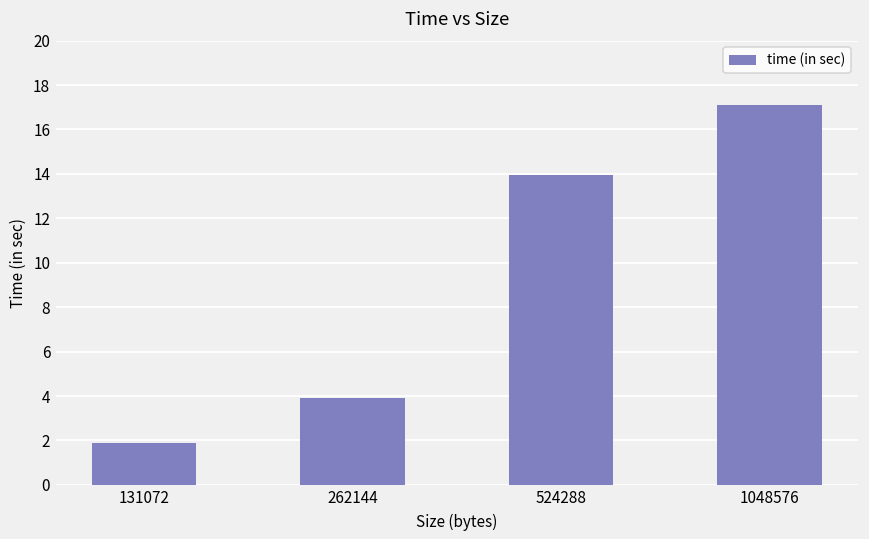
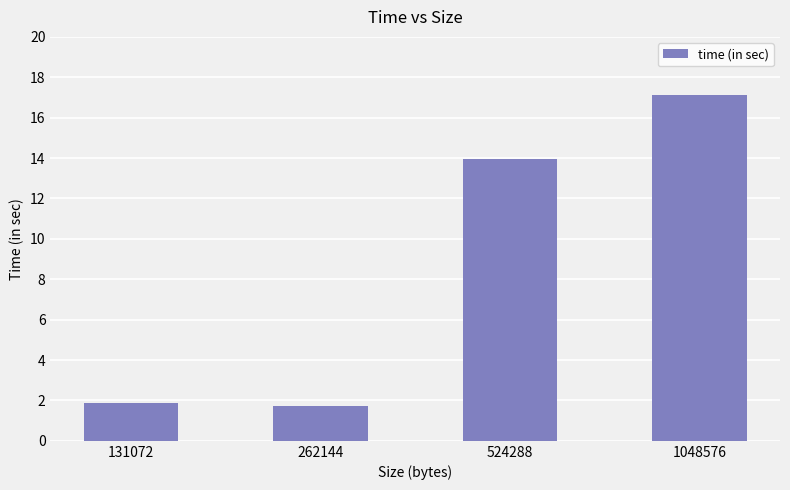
  {
    "131072": 1.9,
-   "262144": 3.9,
+   "262144": 1.7,
    "524288": 14.0,
    "1048576": 17.1
  }
